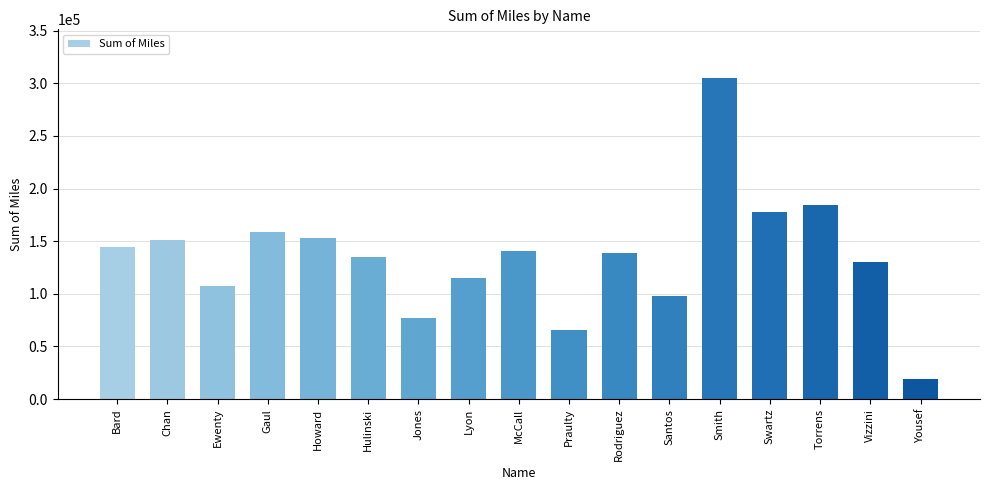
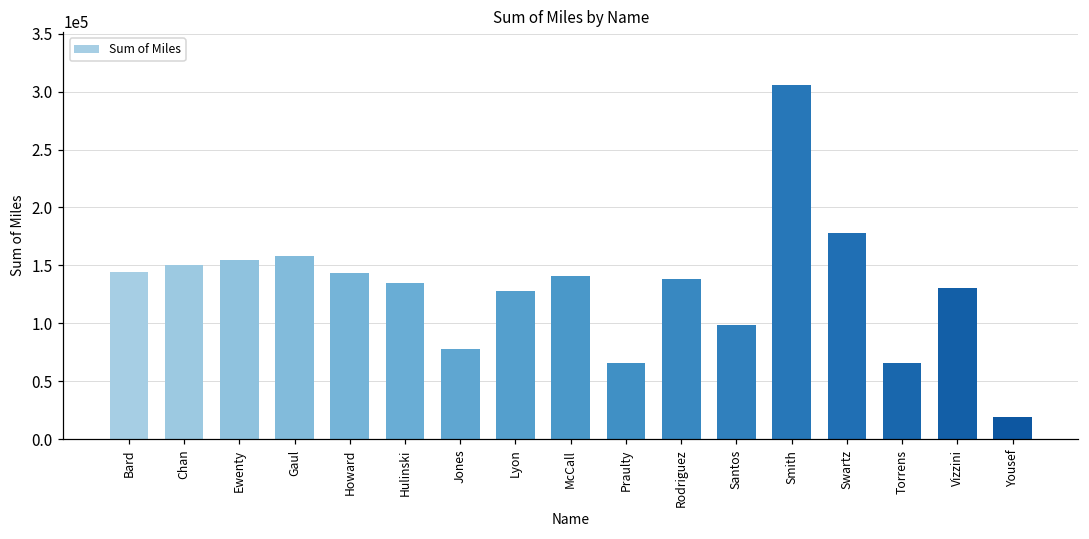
  {
    "Bard": 145000,
    "Chan": 151000,
-   "Ewenty": 108000,
+   "Ewenty": 154000,
    "Gaul": 158000,
-   "Howard": 153000,
+   "Howard": 144000,
    "Hulinski": 135000,
    "Jones": 77000,
-   "Lyon": 115000,
+   "Lyon": 128000,
    "McCall": 141000,
    "Praulty": 65000,
    "Rodriguez": 139000,
    "Santos": 98000,
    "Smith": 305000,
    "Swartz": 178000,
-   "Torrens": 184000,
+   "Torrens": 66000,
    "Vizzini": 131000,
    "Yousef": 19000
  }
